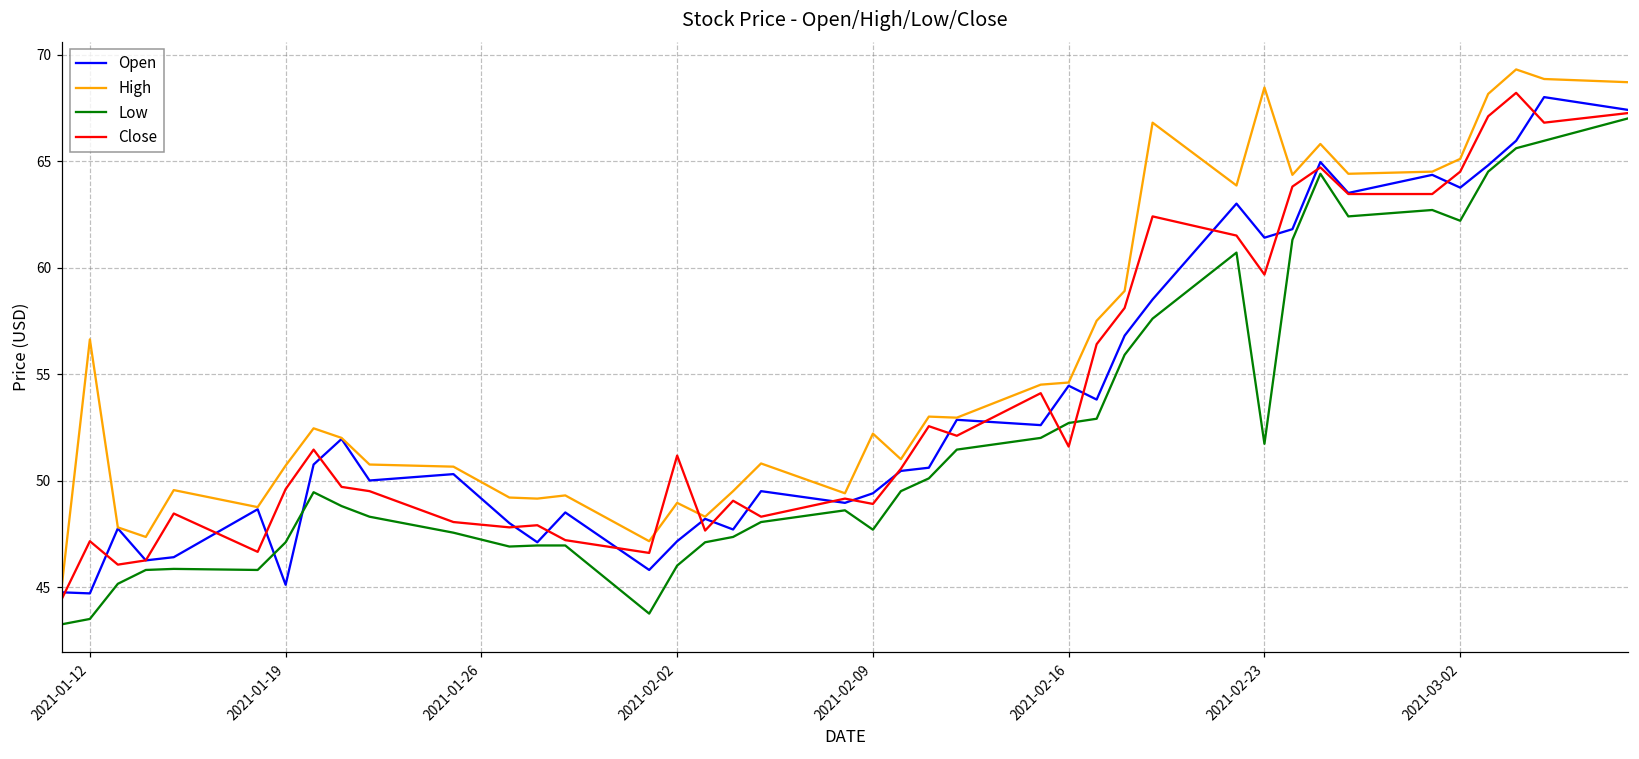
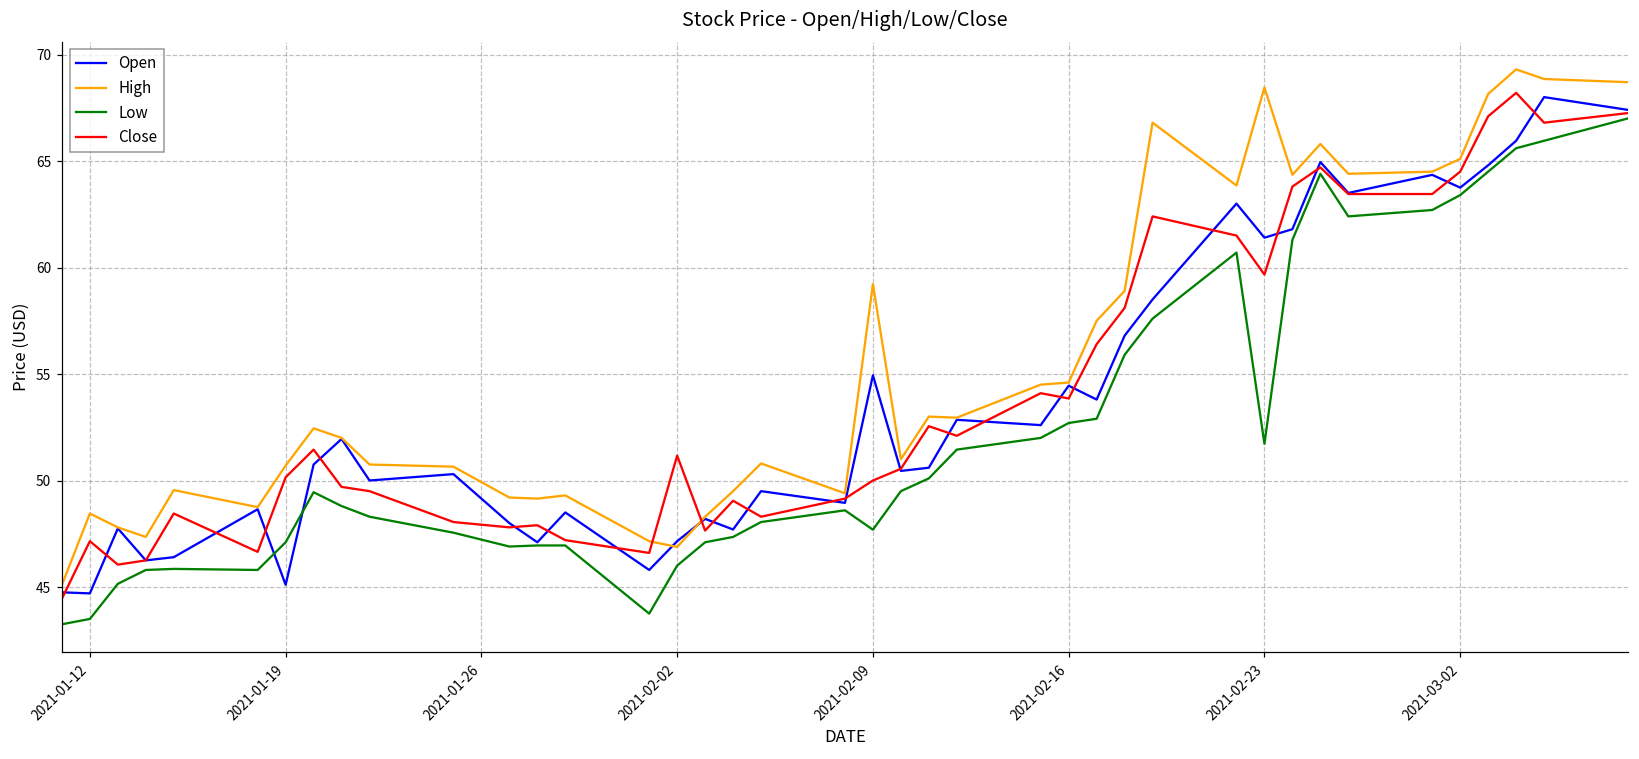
  {
    "Open": {
      "2021-01-12": 44.7,
      "2021-01-19": 45.1,
      "2021-02-02": 47.2,
-     "2021-02-09": 49.4,
+     "2021-02-09": 54.9,
      "2021-02-16": 54.5,
      "2021-02-23": 61.4,
      "2021-03-02": 63.8
    },
    "High": {
-     "2021-01-12": 56.6,
+     "2021-01-12": 48.5,
      "2021-01-19": 50.7,
-     "2021-02-02": 49.0,
-     "2021-02-09": 52.2,
+     "2021-02-02": 46.9,
+     "2021-02-09": 59.2,
      "2021-02-16": 54.6,
      "2021-02-23": 68.5,
      "2021-03-02": 65.1
    },
    "Low": {
      "2021-01-12": 43.5,
      "2021-01-19": 47.1,
      "2021-02-02": 46.0,
      "2021-02-09": 47.7,
      "2021-02-16": 52.7,
      "2021-02-23": 51.7,
-     "2021-03-02": 62.2
+     "2021-03-02": 63.4
    },
    "Close": {
      "2021-01-12": 47.2,
-     "2021-01-19": 49.6,
+     "2021-01-19": 50.2,
      "2021-02-02": 51.2,
-     "2021-02-09": 48.9,
-     "2021-02-16": 51.6,
+     "2021-02-09": 50.0,
+     "2021-02-16": 53.8,
      "2021-02-23": 59.7,
      "2021-03-02": 64.5
    }
  }
